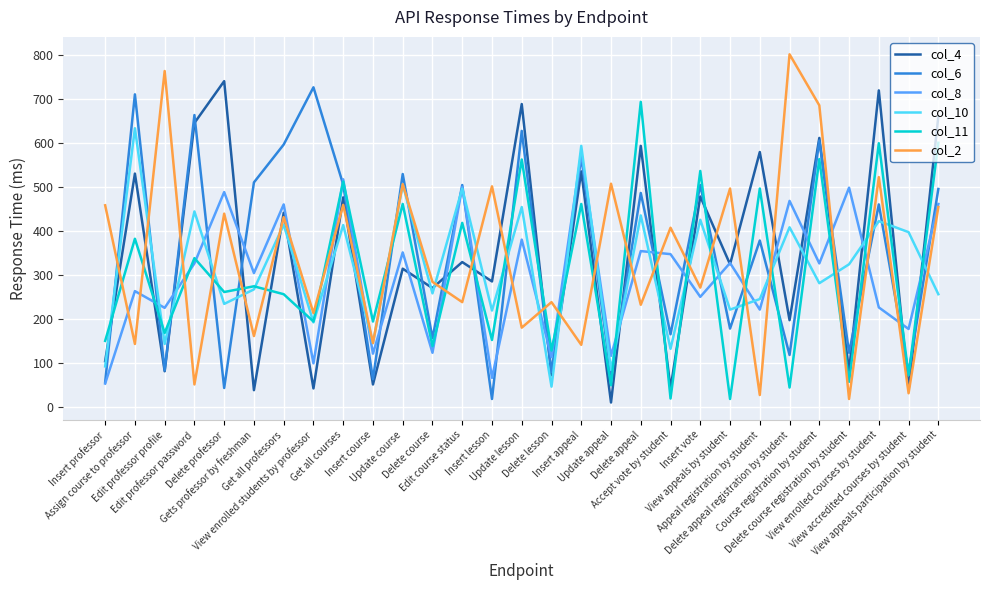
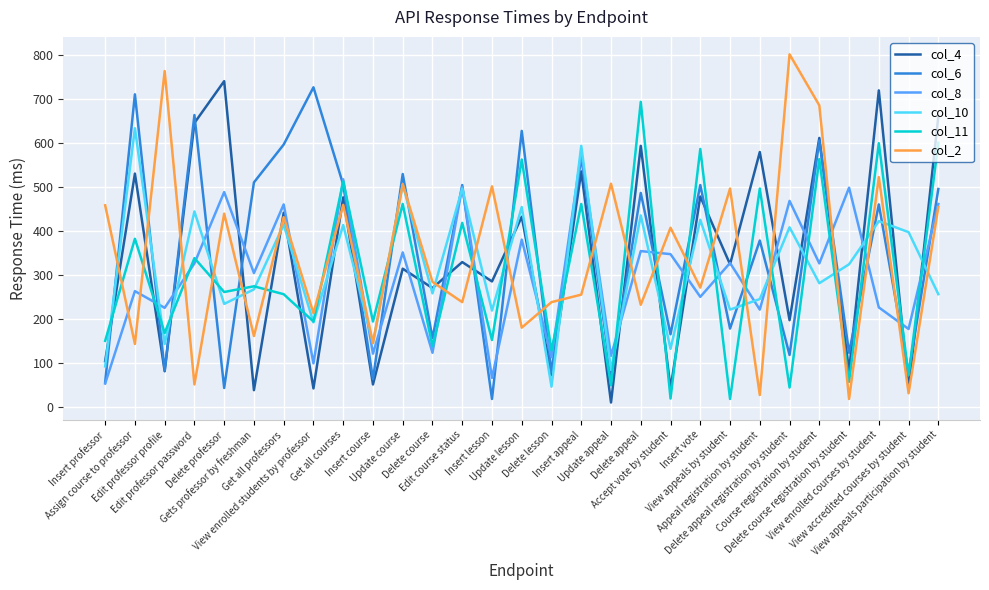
  {
    "col_4": {
      "Insert professor": 110,
      "Assign course to professor": 530,
      "Edit professor password": 650,
      "Delete professor": 740,
      "Gets professor by freshman": 40,
      "Get all professors": 440,
      "View enrolled students by professor": 40,
      "Get all courses": 480,
      "Insert course": 50,
      "Update course": 320,
      "Delete course": 270,
      "Edit course status": 330,
      "Insert lesson": 290,
-     "Update lesson": 690,
+     "Update lesson": 430,
      "Delete lesson": 70,
      "Insert appeal": 540,
      "Update appeal": 10,
      "Delete appeal": 590,
      "Accept vote by student": 40,
      "Insert vote": 480,
      "Appeal registration by student": 580,
      "Delete appeal registration by student": 200,
      "Course registration by student": 610,
      "Delete course registration by student": 80,
      "View enrolled courses by student": 720,
      "View accredited courses by student": 40
    },
    "col_10": {
      "Insert professor": 90,
      "Assign course to professor": 630,
      "Edit professor profile": 140,
      "Edit professor password": 450,
      "Delete professor": 240,
      "Gets professor by freshman": 270,
      "Get all professors": 420,
      "Get all courses": 410,
      "Delete course": 260,
      "Insert lesson": 220,
      "Update lesson": 460,
      "Delete lesson": 50,
      "Insert appeal": 590,
      "Update appeal": 90,
      "Delete appeal": 440,
      "Accept vote by student": 130,
      "Insert vote": 430,
      "View appeals by student": 220,
      "Appeal registration by student": 250,
      "Delete appeal registration by student": 410,
      "Course registration by student": 280,
      "Delete course registration by student": 330,
      "View enrolled courses by student": 420,
      "View accredited courses by student": 400,
      "View appeals participation by student": 260
    },
    "col_11": {
      "Insert professor": 150,
      "Assign course to professor": 380,
      "Edit professor profile": 170,
      "Edit professor password": 340,
      "Delete professor": 260,
      "Gets professor by freshman": 280,
      "Get all professors": 260,
      "Insert course": 200,
      "Update course": 460,
      "Delete course": 140,
      "Edit course status": 420,
      "Insert lesson": 150,
      "Update lesson": 560,
      "Delete lesson": 130,
      "Insert appeal": 460,
      "Update appeal": 50,
      "Delete appeal": 690,
      "Accept vote by student": 20,
-     "Insert vote": 540,
+     "Insert vote": 590,
      "View appeals by student": 20,
      "Appeal registration by student": 500,
      "Delete appeal registration by student": 50,
      "Course registration by student": 560,
      "Delete course registration by student": 60,
      "View enrolled courses by student": 600
    },
    "col_2": {
      "Insert professor": 460,
      "Assign course to professor": 140,
      "Edit professor profile": 760,
      "Edit professor password": 50,
      "Delete professor": 440,
      "Gets professor by freshman": 160,
      "Get all professors": 430,
      "View enrolled students by professor": 210,
      "Get all courses": 460,
      "Delete course": 290,
      "Edit course status": 240,
      "Insert lesson": 500,
      "Update lesson": 180,
      "Delete lesson": 240,
-     "Insert appeal": 140,
+     "Insert appeal": 260,
      "Update appeal": 510,
      "Delete appeal": 230,
      "Accept vote by student": 410,
      "Insert vote": 270,
      "View appeals by student": 500,
      "Appeal registration by student": 30,
      "Delete appeal registration by student": 800,
      "Course registration by student": 690,
      "Delete course registration by student": 20,
      "View enrolled courses by student": 520,
      "View accredited courses by student": 30,
      "View appeals participation by student": 460
    }
  }
